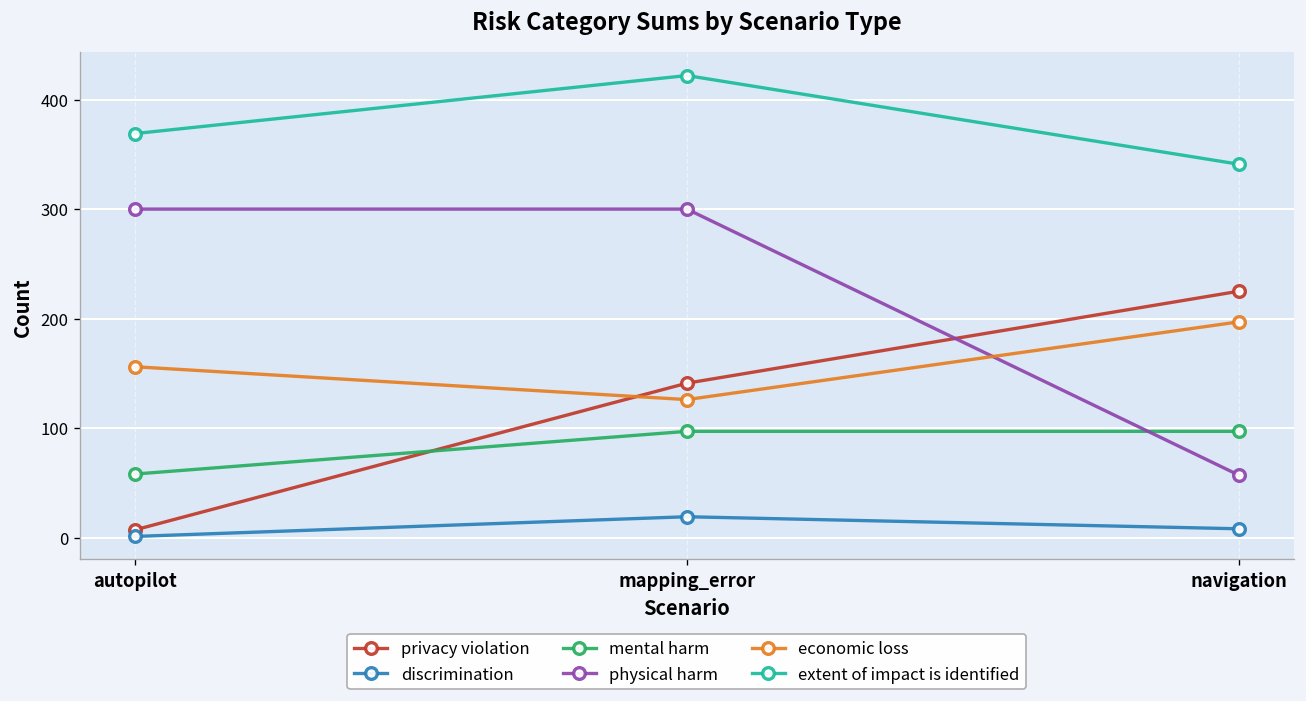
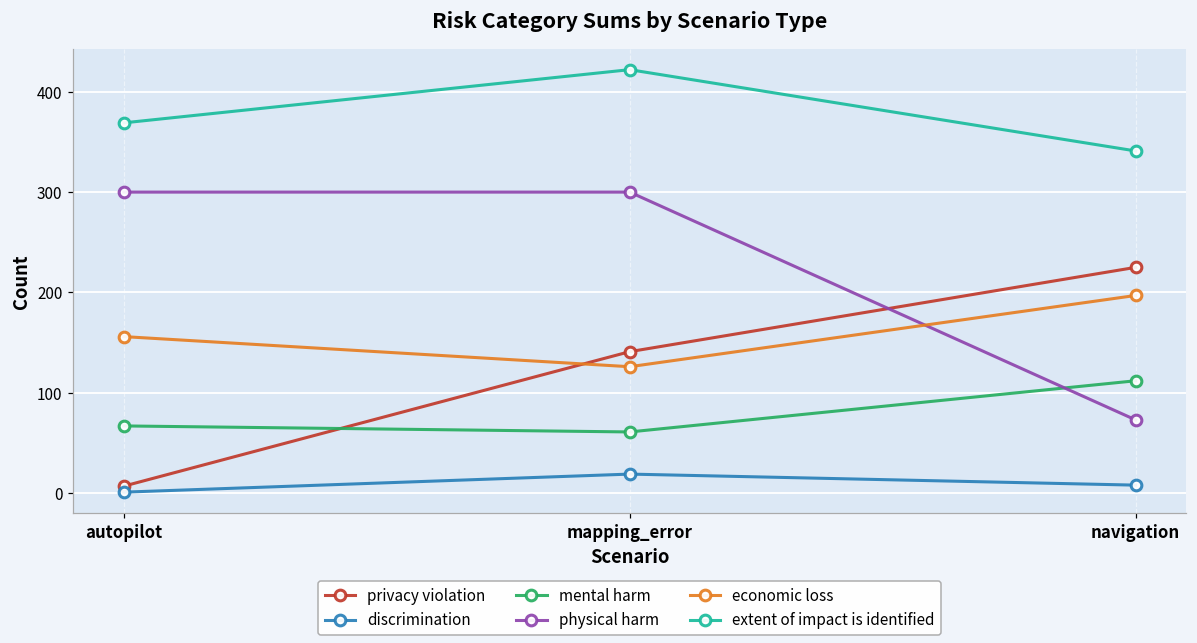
  {
    "privacy violation": {
      "autopilot": 10,
      "mapping_error": 140,
      "navigation": 230
    },
    "discrimination": {
      "autopilot": 0,
      "mapping_error": 20,
      "navigation": 10
    },
    "mental harm": {
-     "autopilot": 60,
-     "mapping_error": 100,
-     "navigation": 100
+     "autopilot": 70,
+     "mapping_error": 60,
+     "navigation": 110
    },
    "physical harm": {
      "autopilot": 300,
      "mapping_error": 300,
-     "navigation": 60
+     "navigation": 70
    },
    "economic loss": {
      "autopilot": 160,
      "mapping_error": 130,
      "navigation": 200
    },
    "extent of impact is identified": {
      "autopilot": 370,
      "mapping_error": 420,
      "navigation": 340
    }
  }
